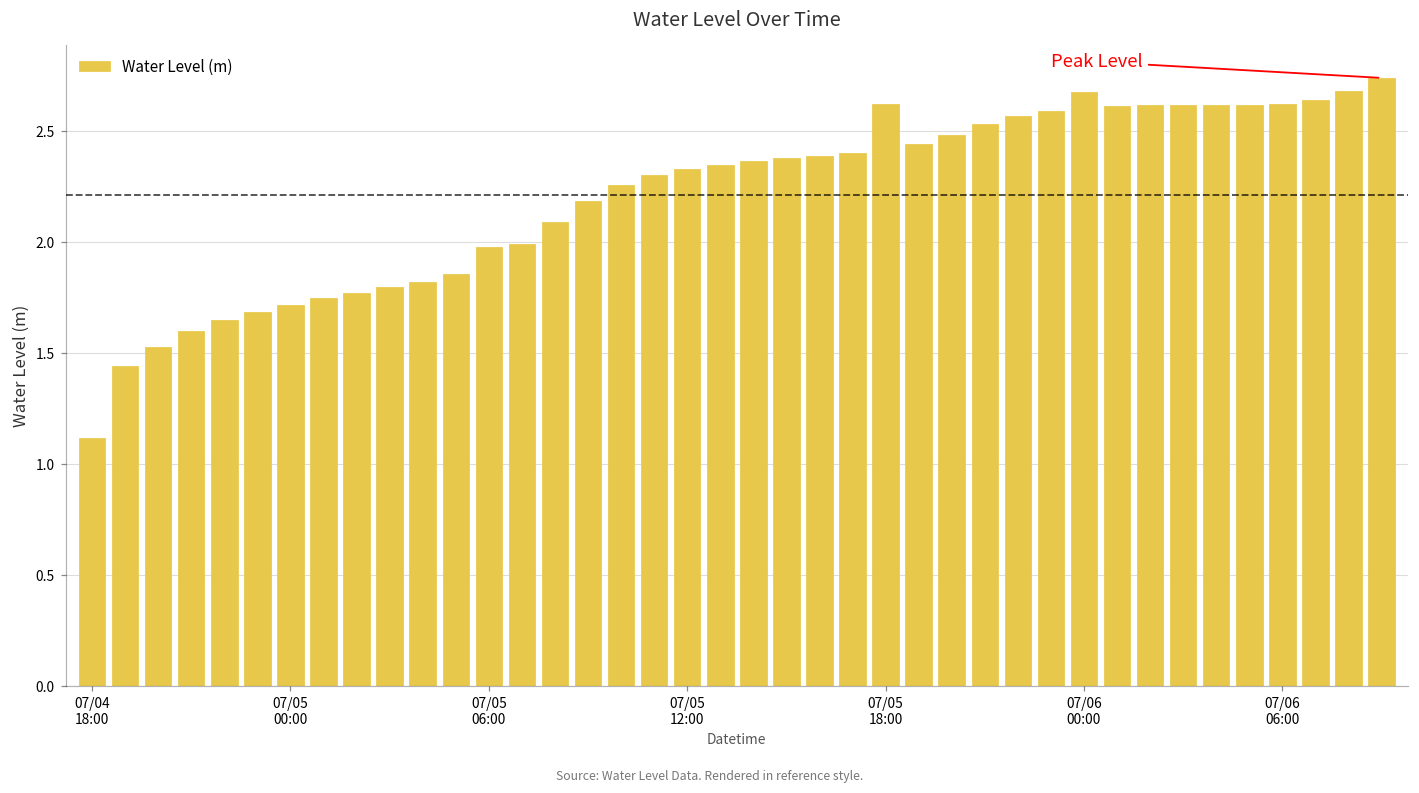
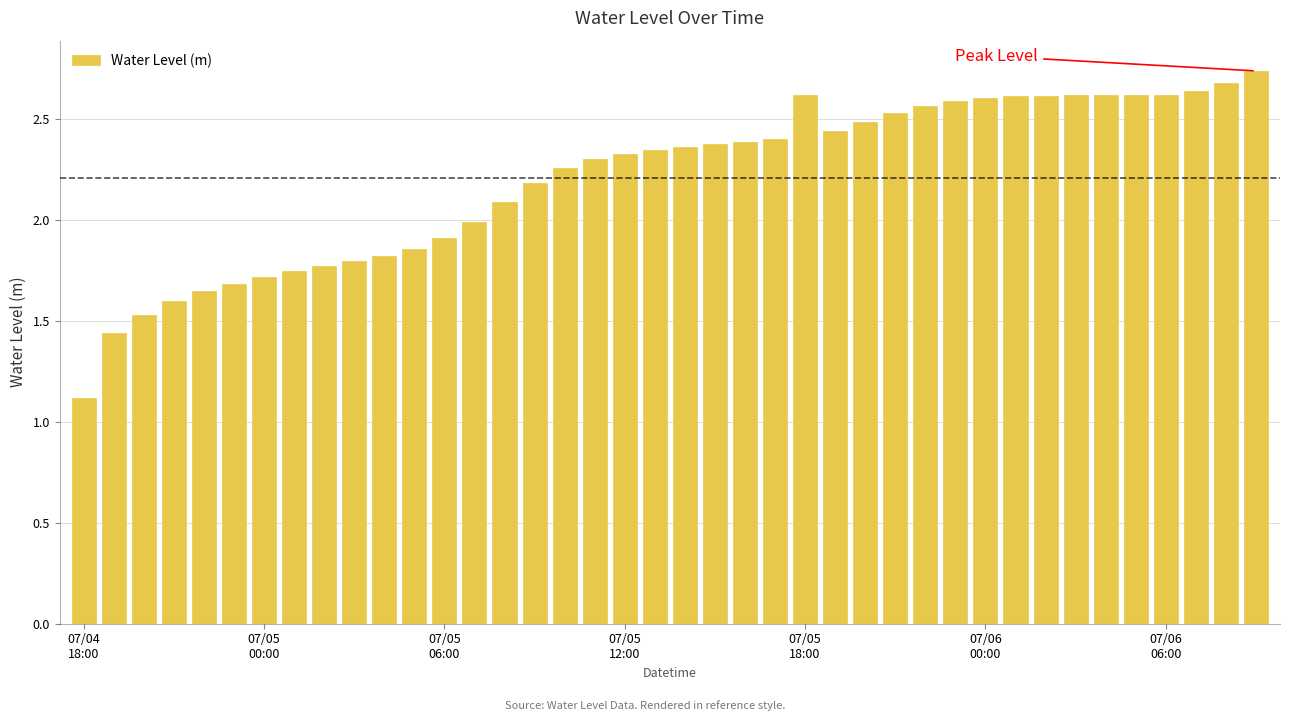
  {
    "07/04 18:00": 1.12,
    "07/05 00:00": 1.72,
-   "07/05 06:00": 1.98,
+   "07/05 06:00": 1.91,
    "07/05 12:00": 2.33,
    "07/05 18:00": 2.62,
-   "07/06 00:00": 2.68,
+   "07/06 00:00": 2.61,
    "07/06 06:00": 2.62
  }
